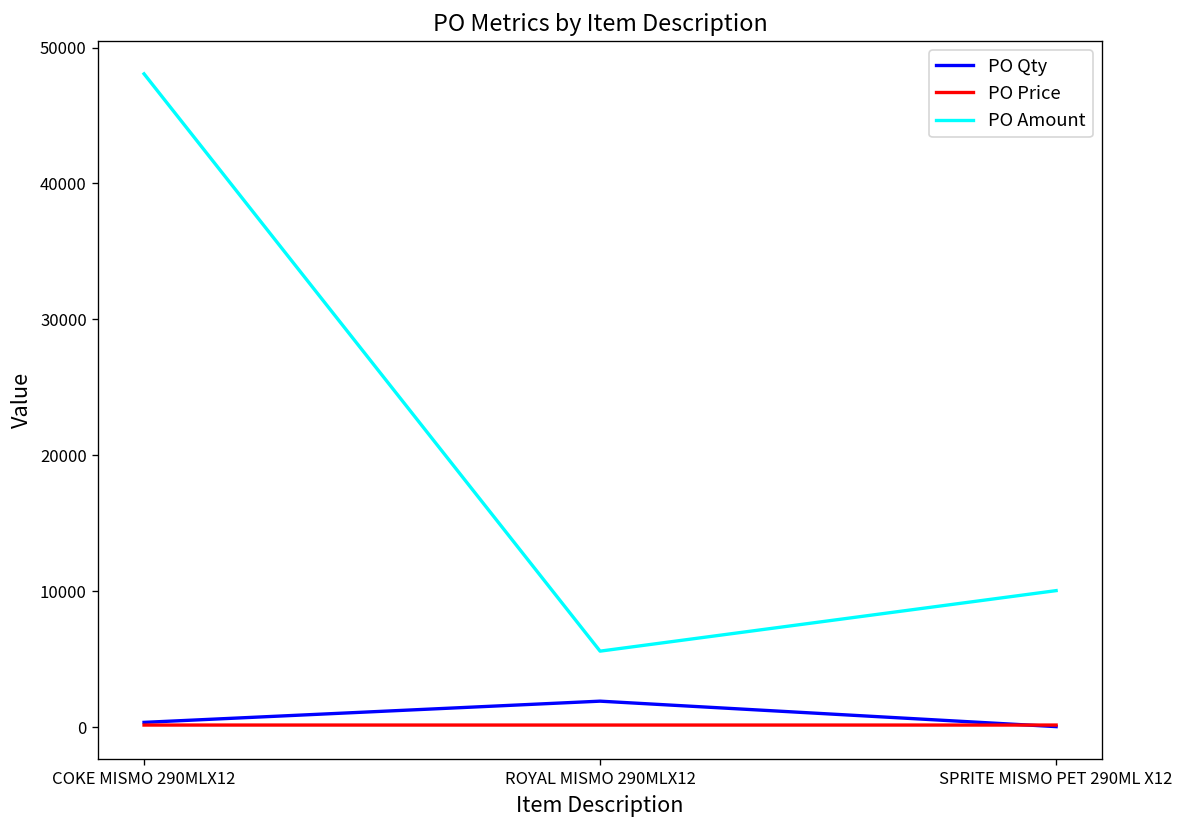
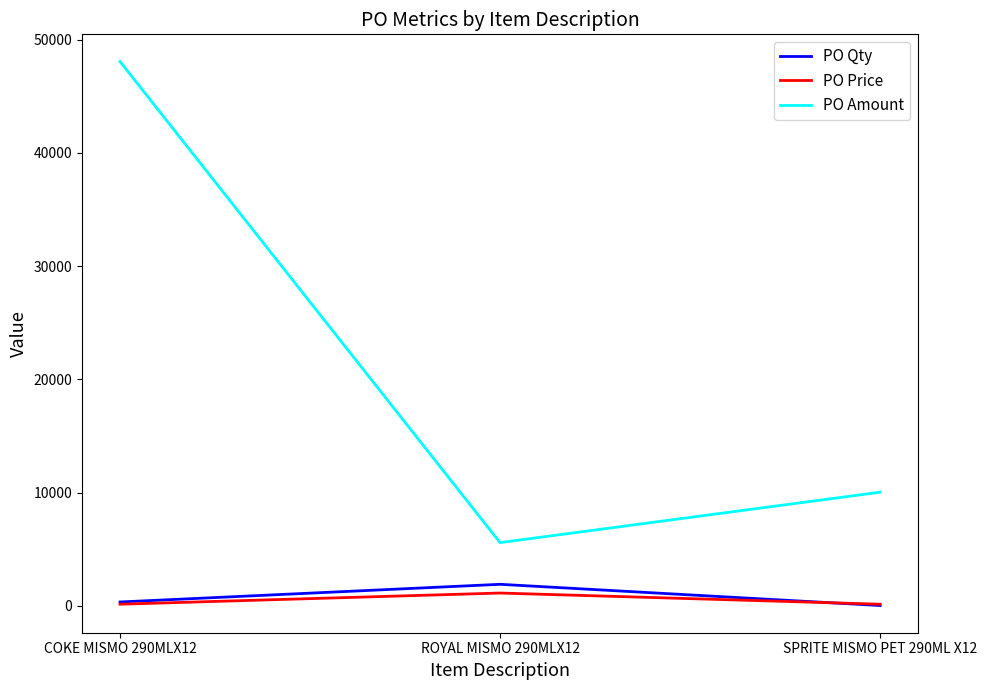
  {
    "PO Qty": {
      "ROYAL MISMO 290MLX12": 1900
    },
    "PO Price": {
-     "ROYAL MISMO 290MLX12": 100
+     "ROYAL MISMO 290MLX12": 1100
    },
    "PO Amount": {
      "COKE MISMO 290MLX12": 48100,
      "ROYAL MISMO 290MLX12": 5600,
      "SPRITE MISMO PET 290ML X12": 10000
    }
  }
